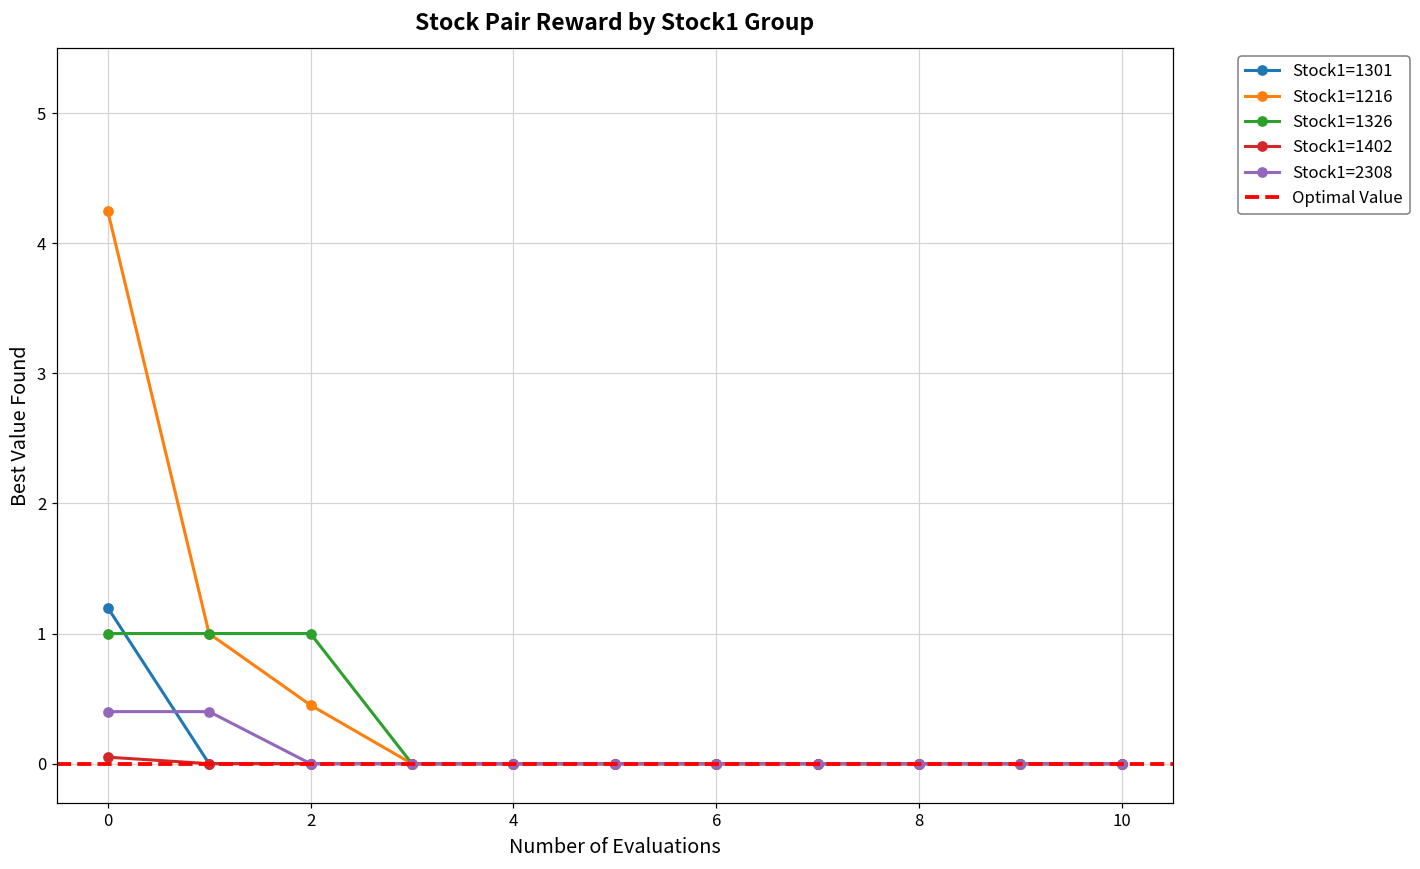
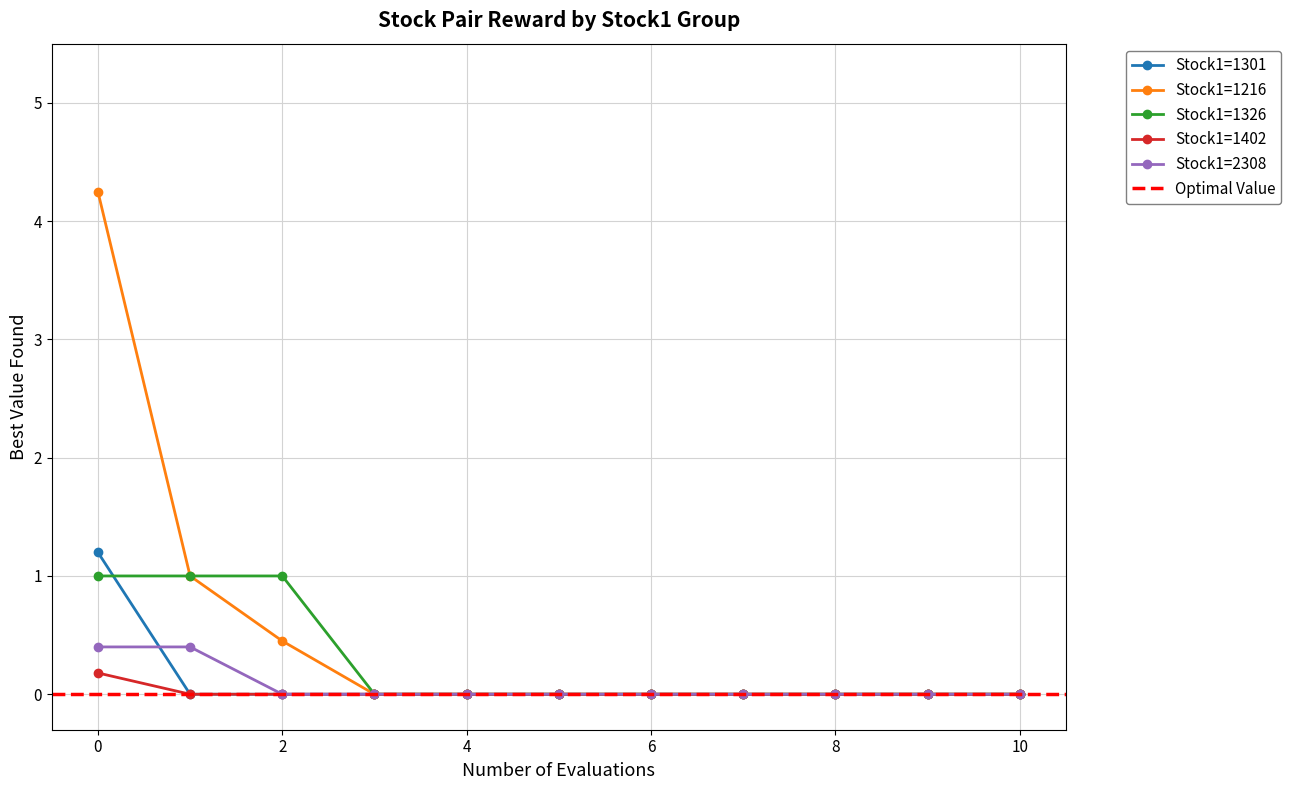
  {
    "Stock1=1301": {
      "0": 1.20
    },
    "Stock1=1216": {
      "0": 4.25,
      "2": 0.45
    },
    "Stock1=1326": {
      "0": 1.00,
      "2": 1.00
    },
    "Stock1=1402": {
-     "0": 0.05
+     "0": 0.18
    },
    "Stock1=2308": {
      "0": 0.40
    }
  }
